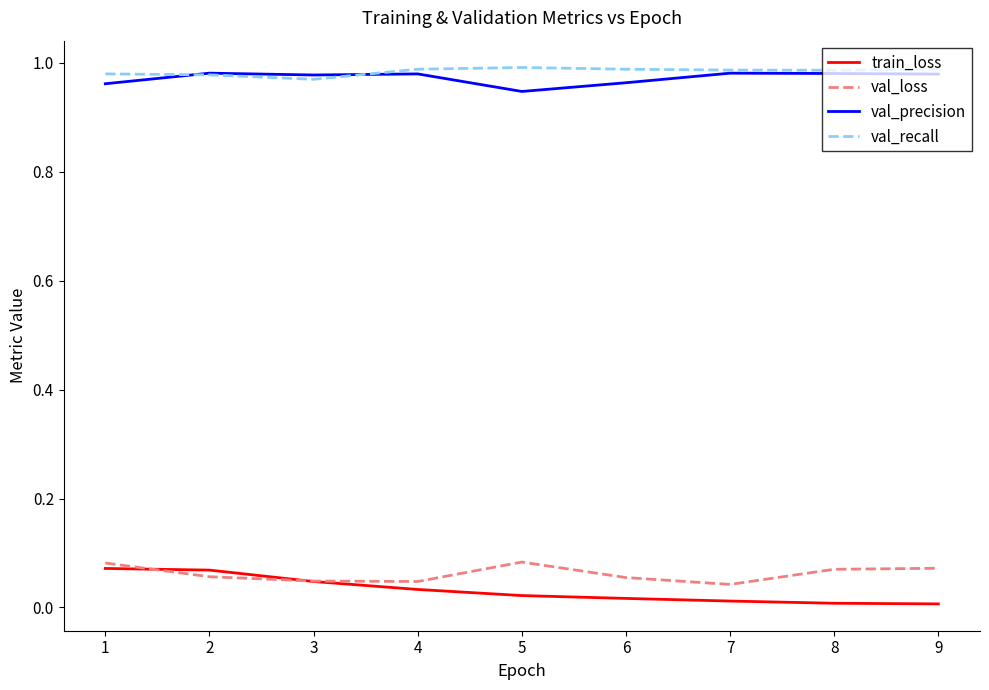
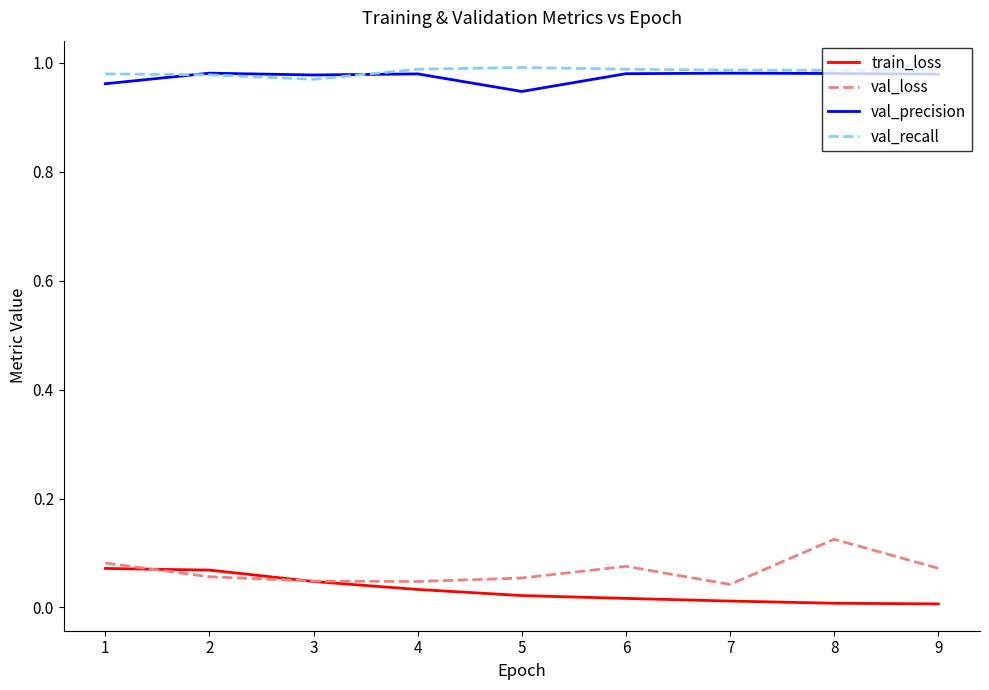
  {
    "train_loss": {
      "1": 0.07,
      "2": 0.07,
      "4": 0.03,
      "5": 0.02,
      "6": 0.02,
      "7": 0.01,
      "8": 0.01,
      "9": 0.01
    },
    "val_loss": {
      "1": 0.08,
      "2": 0.06,
      "4": 0.05,
-     "5": 0.08,
-     "6": 0.05,
+     "5": 0.05,
+     "6": 0.08,
      "7": 0.04,
-     "8": 0.07,
+     "8": 0.13,
      "9": 0.07
    },
    "val_precision": {
      "1": 0.96,
      "3": 0.98,
      "4": 0.98,
      "5": 0.95,
-     "6": 0.96,
+     "6": 0.98,
      "7": 0.98
    },
    "val_recall": {
      "1": 0.98,
      "3": 0.97,
      "4": 0.99,
      "5": 0.99,
      "6": 0.99,
      "7": 0.99
    }
  }
